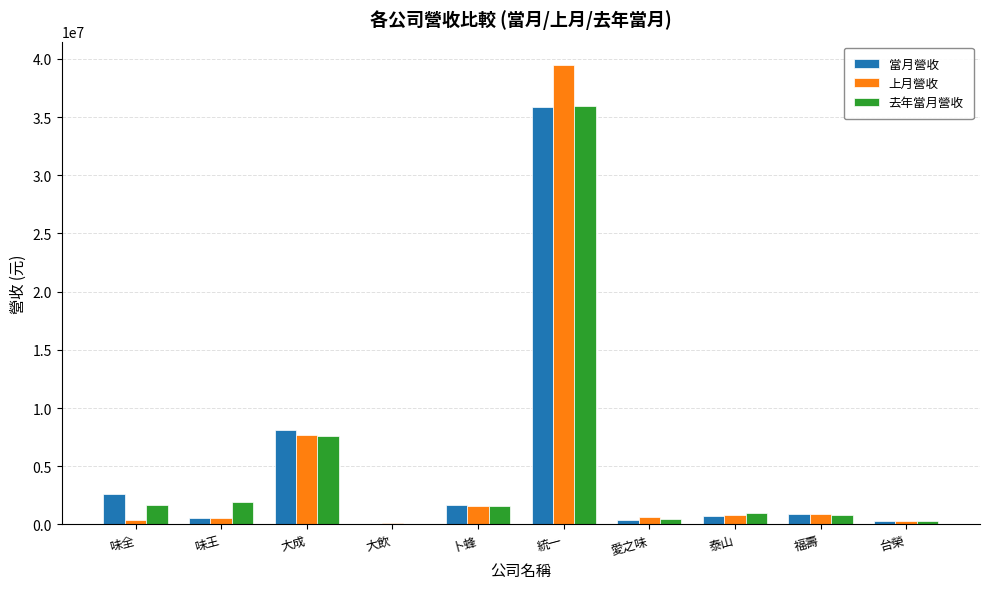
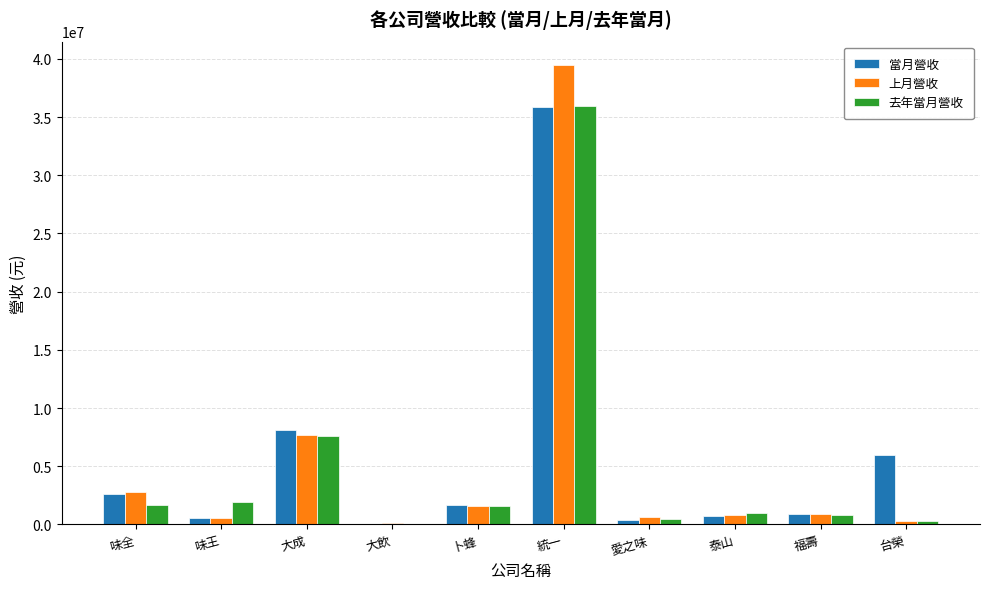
  {
    "當月營收": {
      "味全": 2600000,
      "味王": 500000,
      "大成": 8100000,
      "卜蜂": 1700000,
      "統一": 35800000,
      "愛之味": 400000,
      "泰山": 800000,
      "福壽": 900000,
-     "台榮": 300000
+     "台榮": 6000000
    },
    "上月營收": {
-     "味全": 400000,
+     "味全": 2800000,
      "味王": 500000,
      "大成": 7700000,
      "卜蜂": 1600000,
      "統一": 39500000,
      "愛之味": 600000,
      "泰山": 800000,
      "福壽": 900000,
      "台榮": 300000
    },
    "去年當月營收": {
      "味全": 1700000,
      "味王": 1900000,
      "大成": 7600000,
      "卜蜂": 1600000,
      "統一": 36000000,
      "愛之味": 500000,
      "泰山": 1000000,
      "福壽": 800000,
      "台榮": 300000
    }
  }
